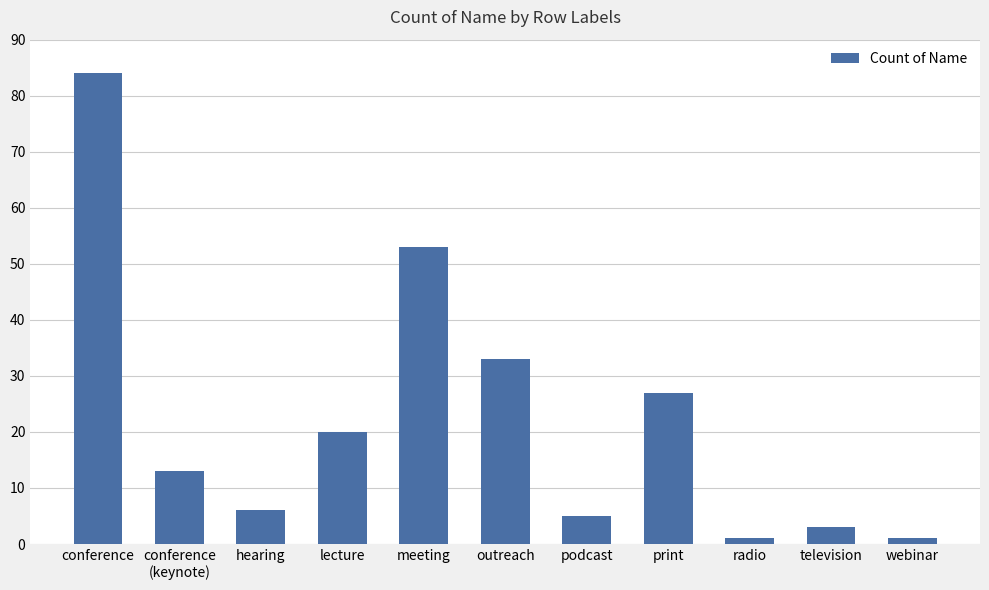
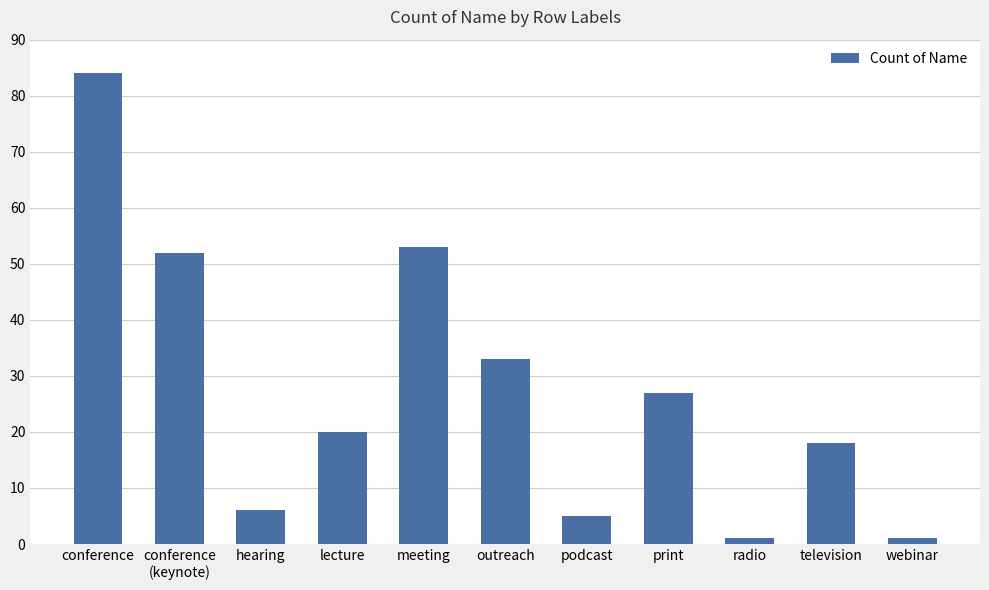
  {
    "conference": 84,
-   "conference (keynote)": 13,
+   "conference (keynote)": 52,
    "hearing": 6,
    "lecture": 20,
    "meeting": 53,
    "outreach": 33,
    "podcast": 5,
    "print": 27,
    "radio": 1,
-   "television": 3,
+   "television": 18,
    "webinar": 1
  }
